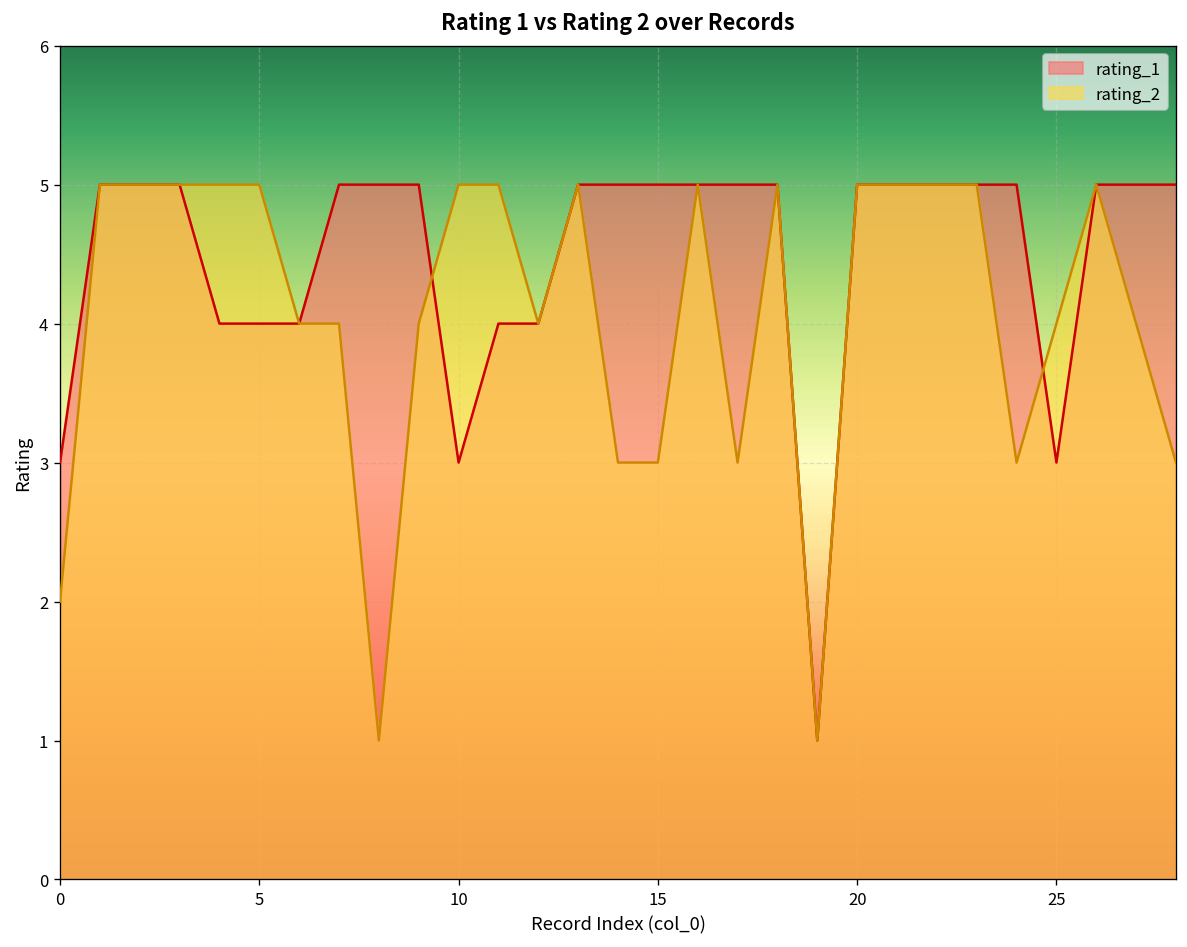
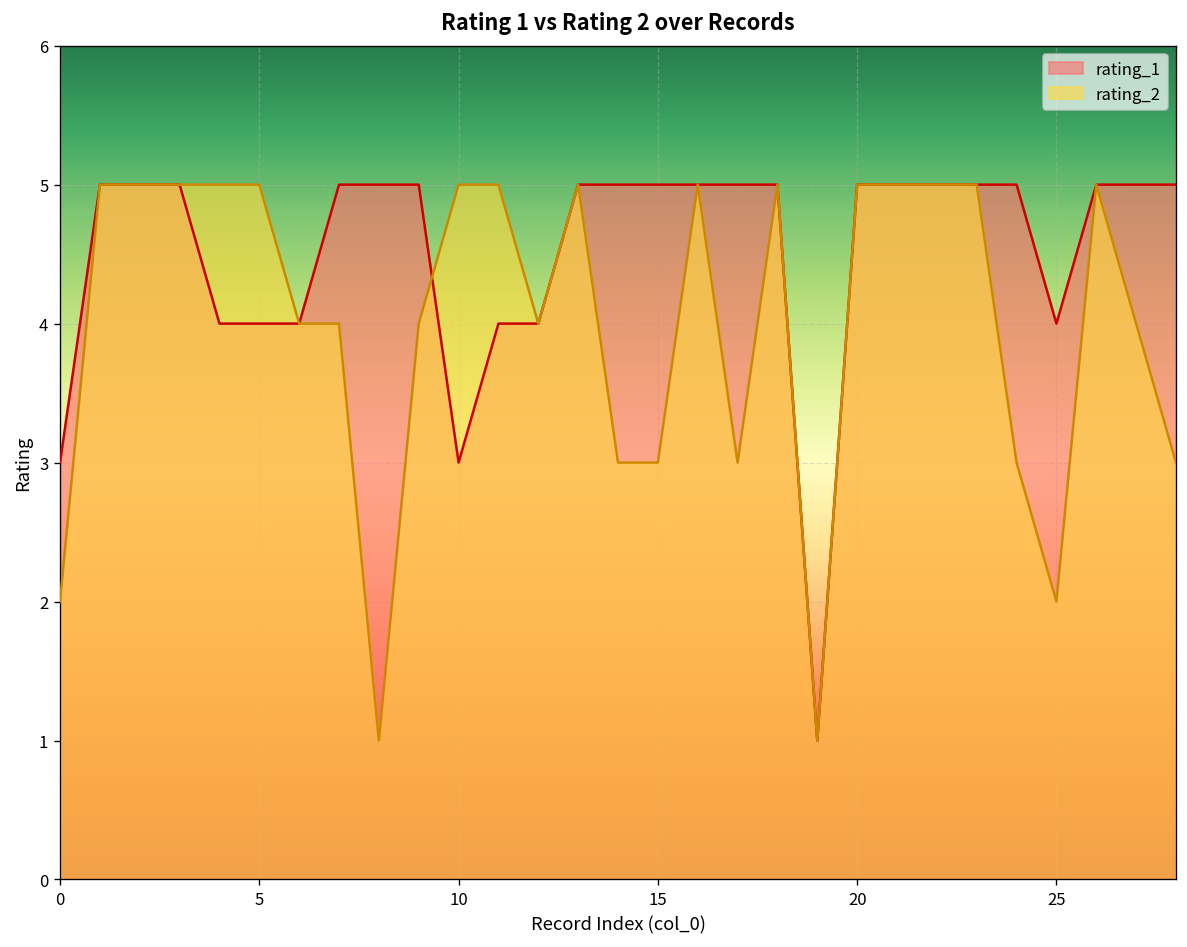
  {
    "rating_1": {
      "0": 3,
      "5": 4,
      "10": 3,
      "15": 5,
-     "25": 3
+     "25": 4
    },
    "rating_2": {
      "0": 2,
      "5": 5,
      "10": 5,
      "15": 3,
-     "25": 4
+     "25": 2
    }
  }
